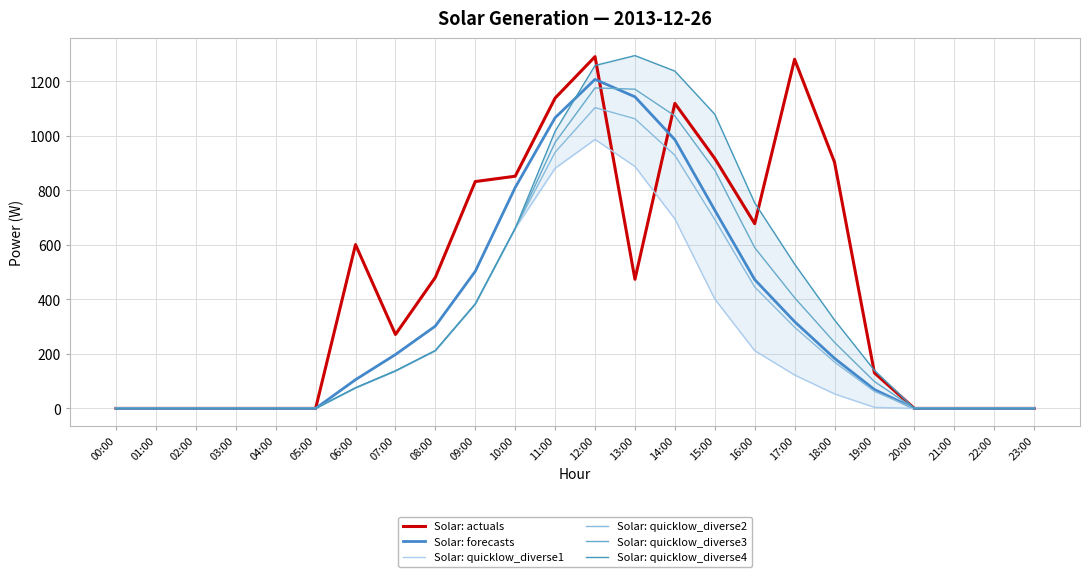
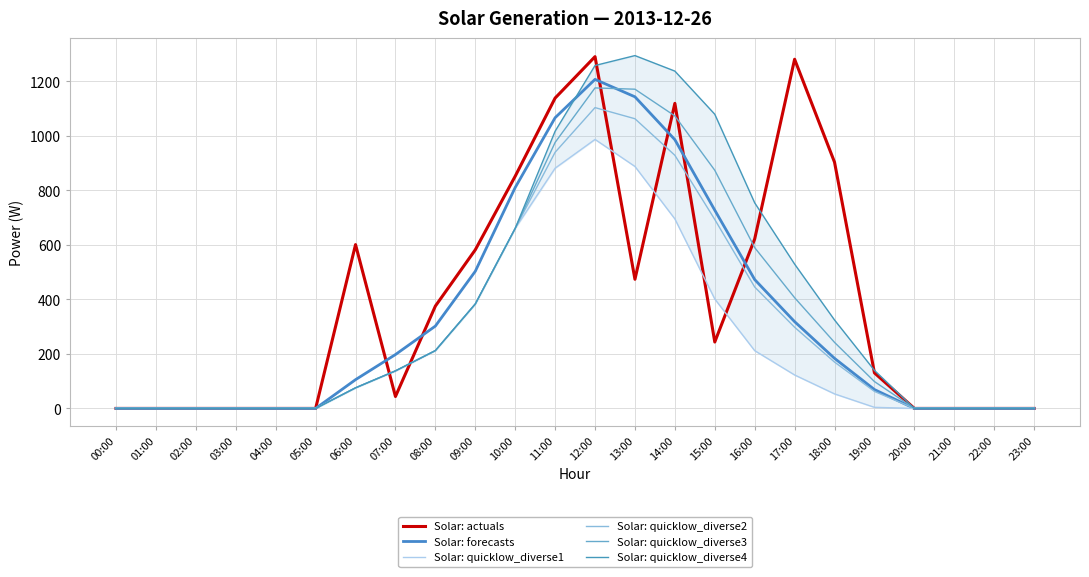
  {
    "Solar: actuals": {
      "06:00": 600,
-     "07:00": 270,
-     "08:00": 480,
-     "09:00": 830,
+     "07:00": 40,
+     "08:00": 380,
+     "09:00": 580,
      "10:00": 850,
      "11:00": 1140,
      "12:00": 1290,
      "13:00": 470,
      "14:00": 1120,
-     "15:00": 920,
-     "16:00": 680,
+     "15:00": 240,
+     "16:00": 620,
      "17:00": 1280,
      "18:00": 900
    }
  }
